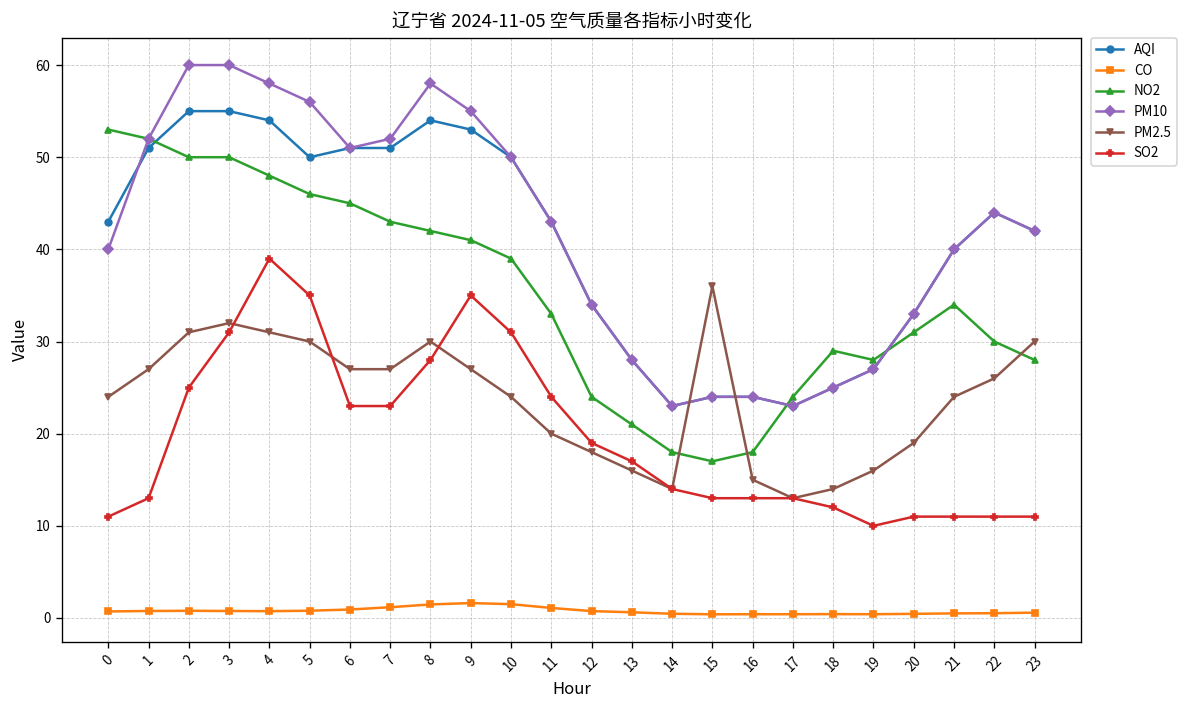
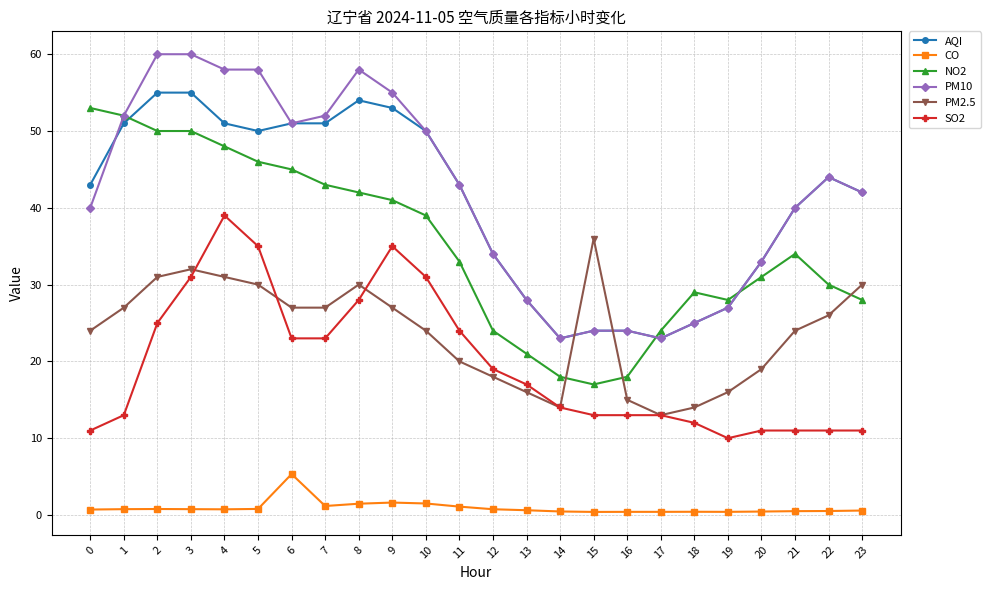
  {
    "AQI": {
      "0": 43,
      "1": 51,
      "2": 55,
      "3": 55,
-     "4": 54,
+     "4": 51,
      "5": 50,
      "7": 51,
      "8": 54,
      "9": 53
    },
    "CO": {
      "0": 1,
      "1": 1,
      "2": 1,
      "3": 1,
      "4": 1,
      "5": 1,
-     "6": 1,
+     "6": 5,
      "7": 1,
      "8": 1,
      "9": 2,
      "10": 2,
      "11": 1,
      "12": 1,
      "13": 1,
      "14": 0,
      "15": 0,
      "16": 0,
      "17": 0,
      "18": 0,
      "19": 0,
      "20": 0,
      "21": 1,
      "22": 1,
      "23": 1
    },
    "NO2": {
      "0": 53,
      "2": 50,
      "3": 50,
      "4": 48,
      "5": 46,
      "6": 45,
      "7": 43,
      "8": 42,
      "9": 41,
      "10": 39,
      "11": 33,
      "12": 24,
      "13": 21,
      "14": 18,
      "15": 17,
      "16": 18,
      "17": 24,
      "18": 29,
      "19": 28,
      "20": 31,
      "21": 34,
      "22": 30,
      "23": 28
    },
    "PM10": {
      "0": 40,
      "2": 60,
      "3": 60,
      "4": 58,
-     "5": 56,
+     "5": 58,
      "7": 52,
      "8": 58,
      "9": 55
    },
    "PM2.5": {
      "0": 24,
      "1": 27,
      "2": 31,
      "3": 32,
      "4": 31,
      "5": 30,
      "6": 27,
      "7": 27,
      "8": 30,
      "9": 27,
      "10": 24,
      "11": 20,
      "12": 18,
      "13": 16,
      "15": 36,
      "16": 15,
      "18": 14,
      "19": 16,
      "20": 19,
      "21": 24,
      "22": 26,
      "23": 30
    },
    "SO2": {
      "0": 11,
      "1": 13,
      "2": 25,
      "3": 31,
      "4": 39,
      "5": 35,
      "6": 23,
      "7": 23,
      "8": 28,
      "9": 35,
      "10": 31,
      "11": 24,
      "12": 19,
      "13": 17,
      "15": 13,
      "16": 13,
      "18": 12,
      "19": 10,
      "20": 11,
      "21": 11,
      "22": 11,
      "23": 11
    }
  }
